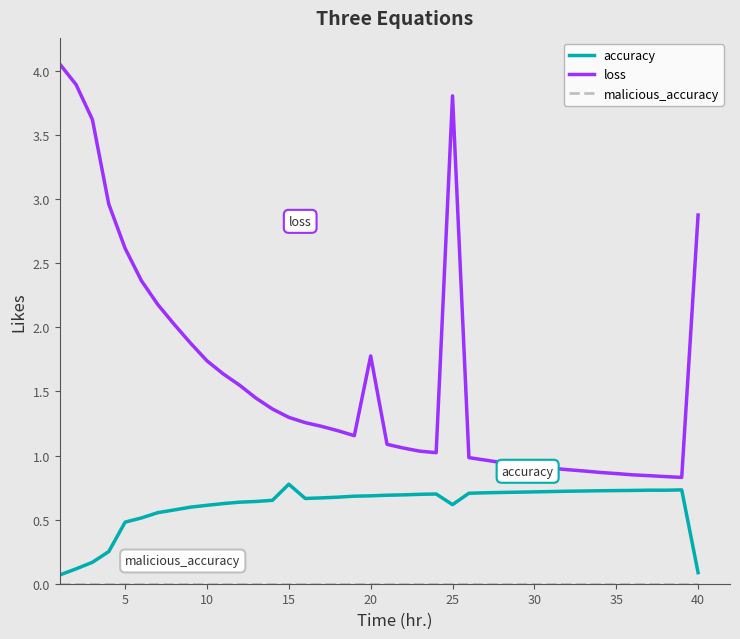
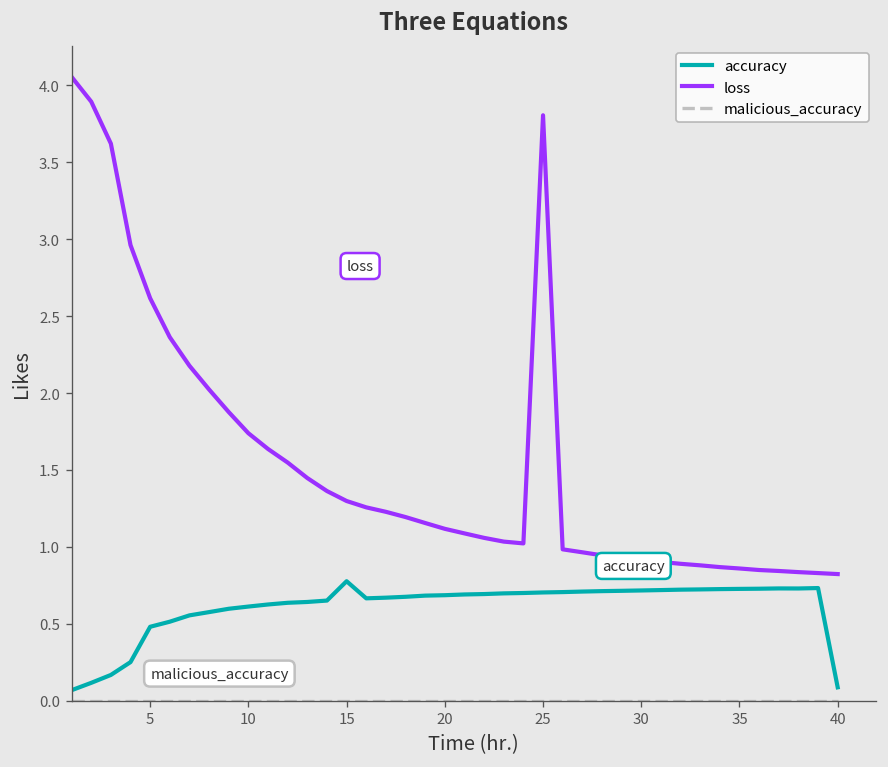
  {
    "accuracy": {
      "5": 0.48,
      "10": 0.61,
      "15": 0.78,
      "20": 0.69,
-     "25": 0.62,
+     "25": 0.70,
      "30": 0.72,
      "35": 0.73,
      "40": 0.09
    },
    "loss": {
      "5": 2.62,
      "10": 1.74,
      "15": 1.30,
-     "20": 1.78,
+     "20": 1.12,
      "25": 3.81,
      "35": 0.86,
-     "40": 2.88
+     "40": 0.82
    },
    "malicious_accuracy": {
      "5": 0.00,
      "10": 0.00,
      "15": 0.00,
      "20": 0.00,
      "25": 0.00,
      "30": 0.00,
      "35": 0.00,
      "40": 0.00
    }
  }
